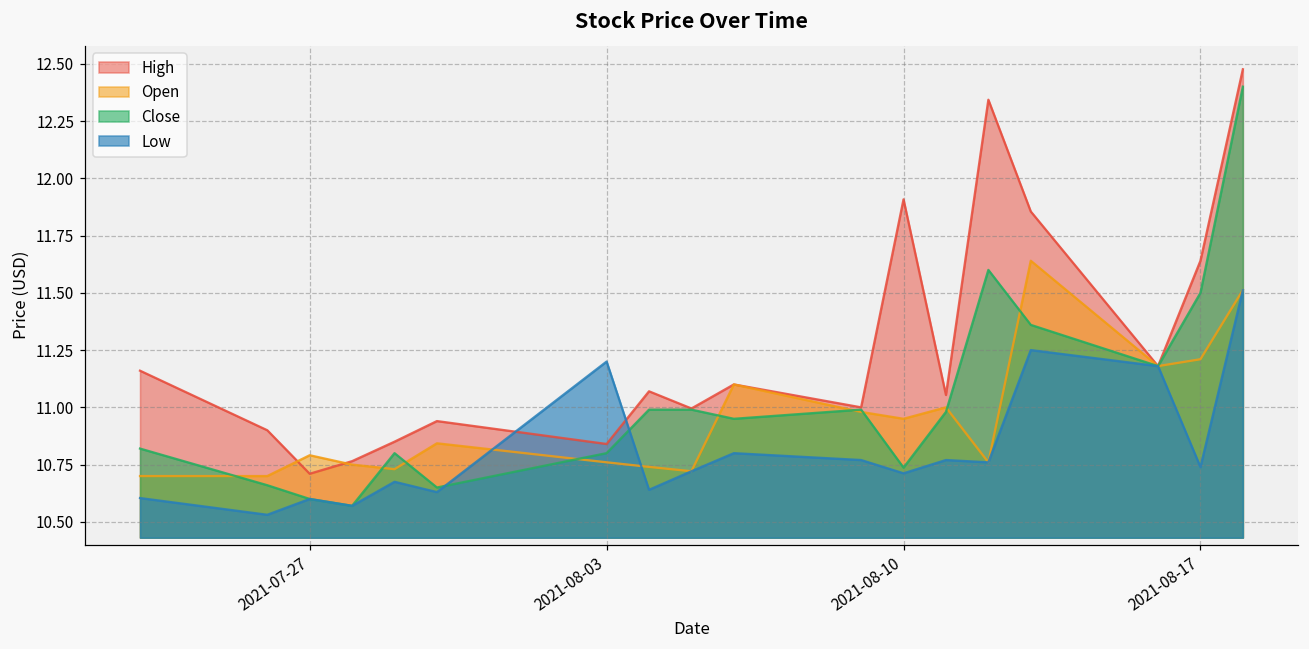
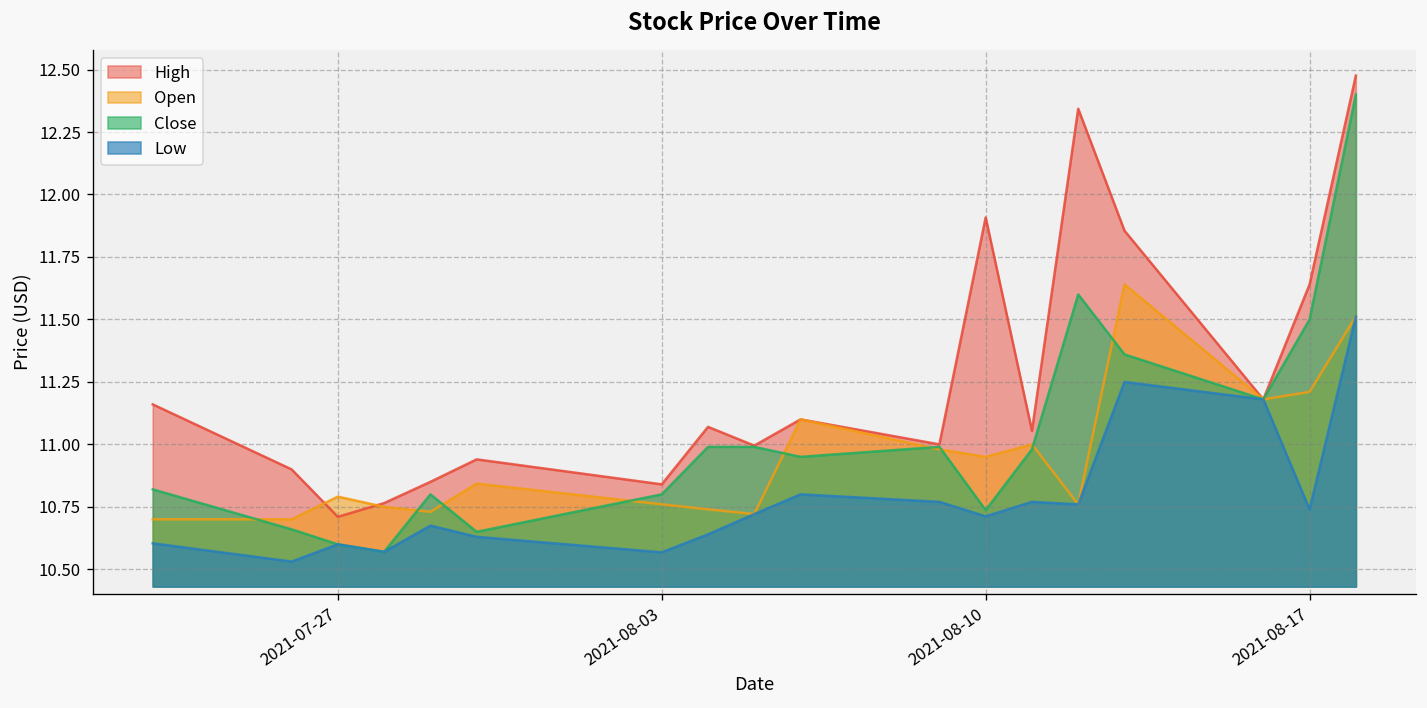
  {
    "High": {
      "2021-07-27": 10.71,
      "2021-08-03": 10.84,
      "2021-08-10": 11.91,
      "2021-08-17": 11.64
    },
    "Open": {
      "2021-07-27": 10.79,
      "2021-08-03": 10.76,
      "2021-08-10": 10.95,
      "2021-08-17": 11.21
    },
    "Close": {
      "2021-08-03": 10.80,
      "2021-08-10": 10.74,
      "2021-08-17": 11.50
    },
    "Low": {
-     "2021-08-03": 11.20,
+     "2021-08-03": 10.57,
      "2021-08-10": 10.71,
      "2021-08-17": 10.74
    }
  }
